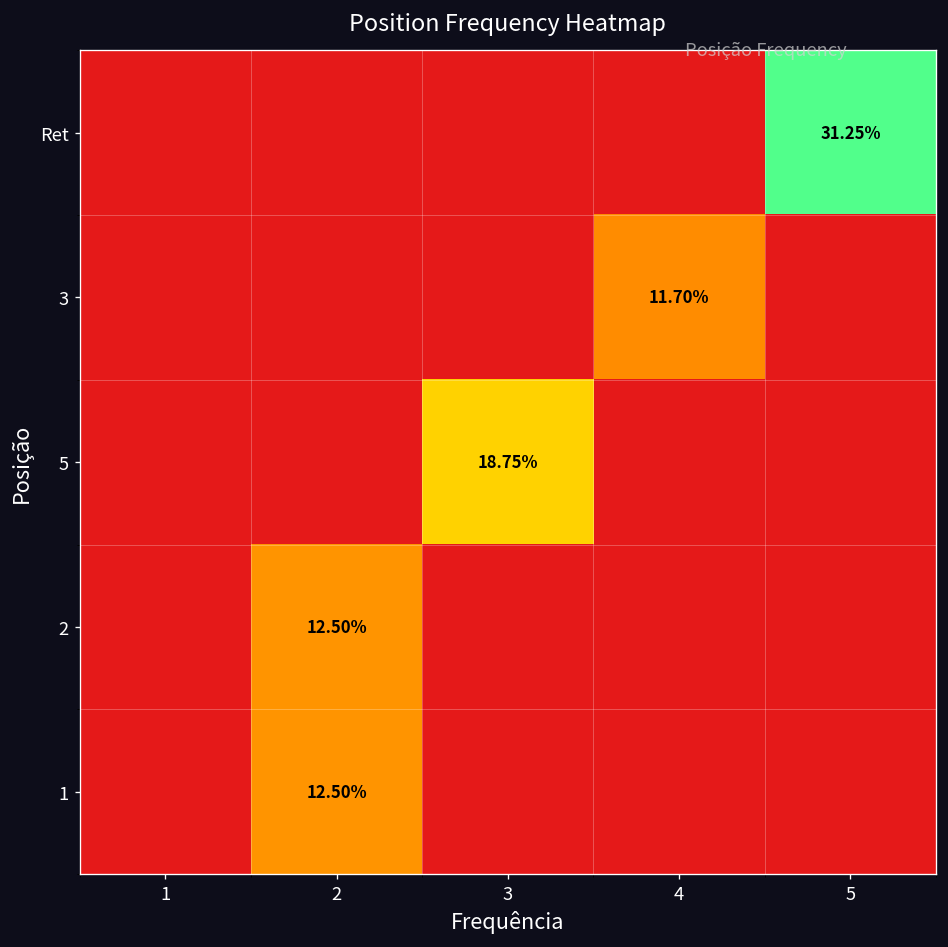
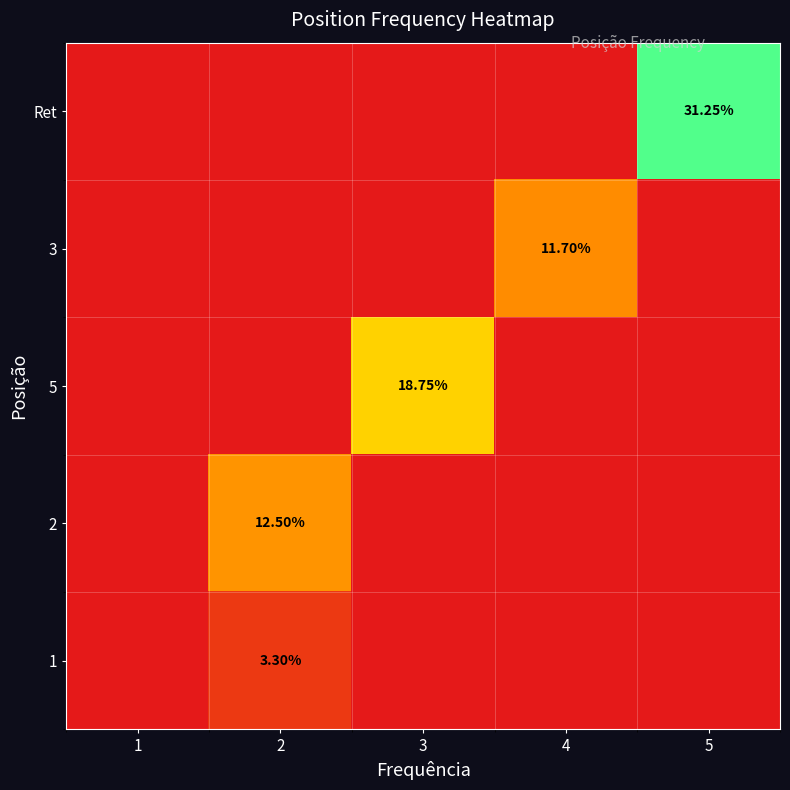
  {
    "Ret": {
      "5": "31.25%"
    },
    "3": {
      "4": "11.70%"
    },
    "5": {
      "3": "18.75%"
    },
    "2": {
      "2": "12.50%"
    },
    "1": {
-     "2": "12.50%"
+     "2": "3.30%"
    }
  }
